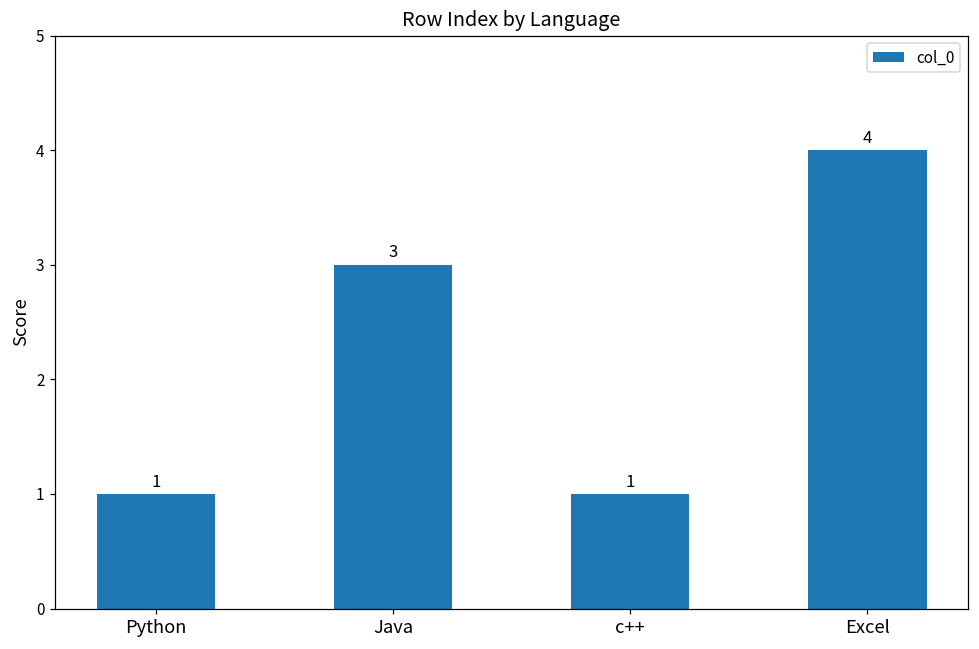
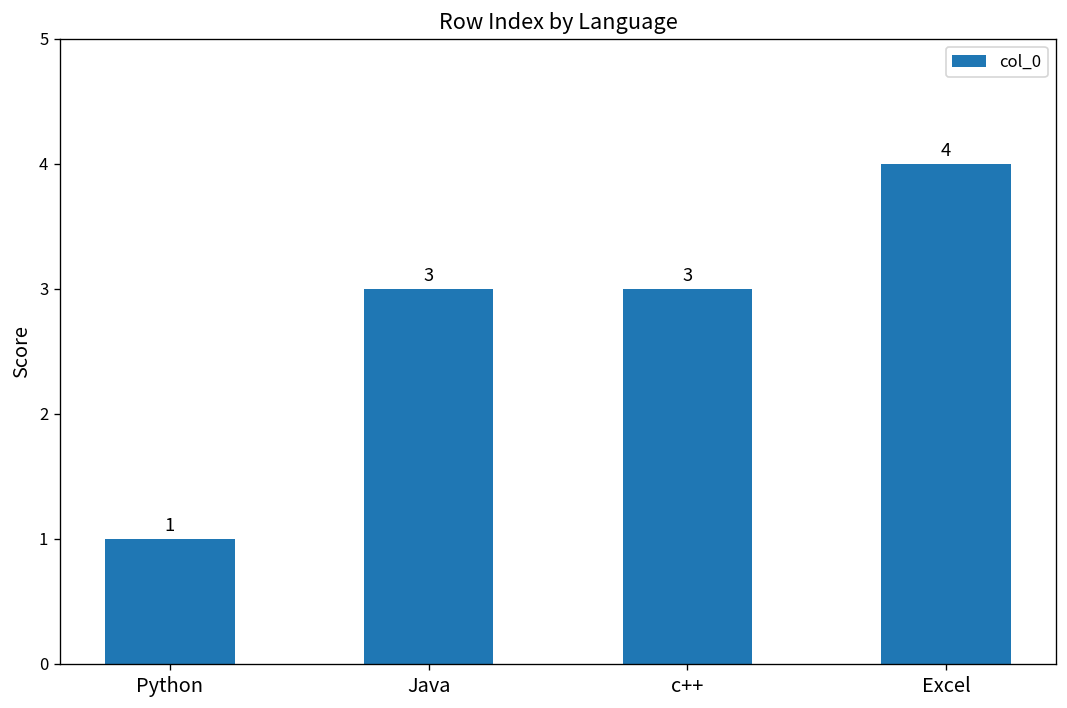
  {
    "Python": 1,
    "Java": 3,
-   "c++": 1,
+   "c++": 3,
    "Excel": 4
  }
